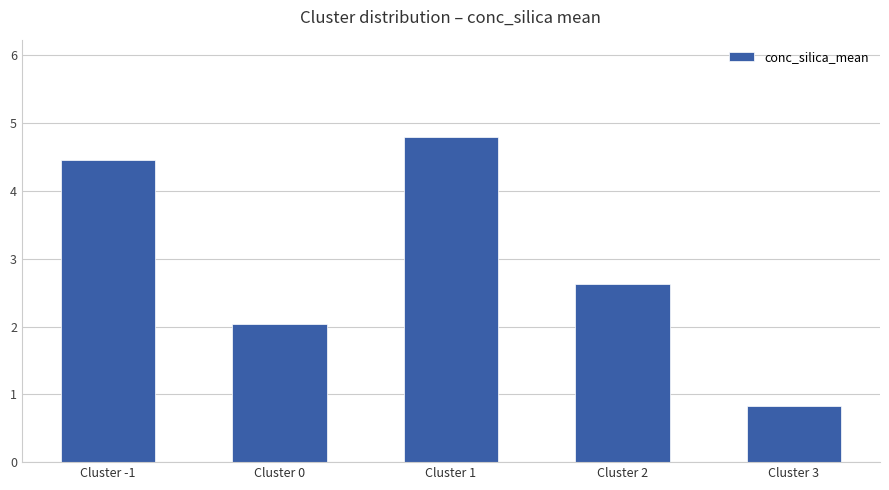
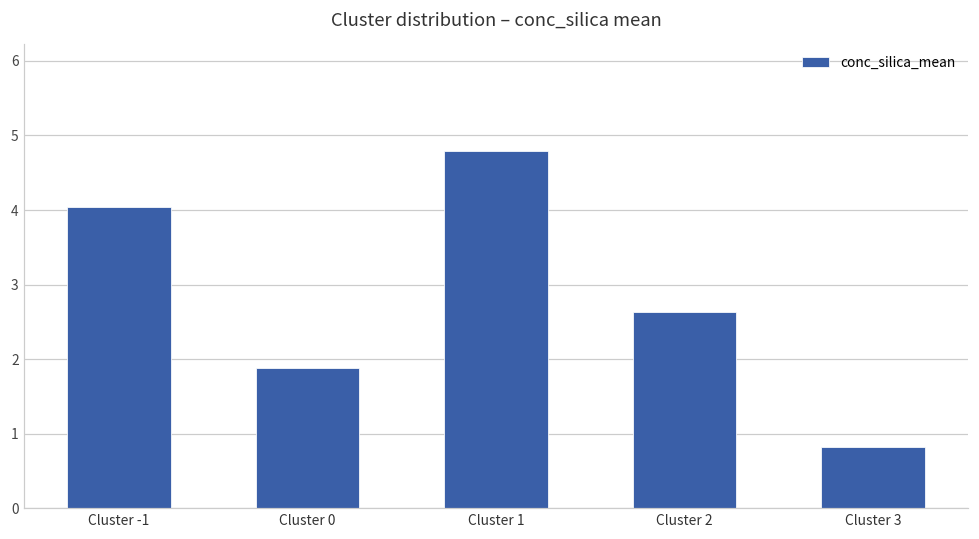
  {
-   "Cluster -1": 4.5,
-   "Cluster 0": 2.0,
+   "Cluster -1": 4.0,
+   "Cluster 0": 1.9,
    "Cluster 1": 4.8,
    "Cluster 2": 2.6,
    "Cluster 3": 0.8
  }
